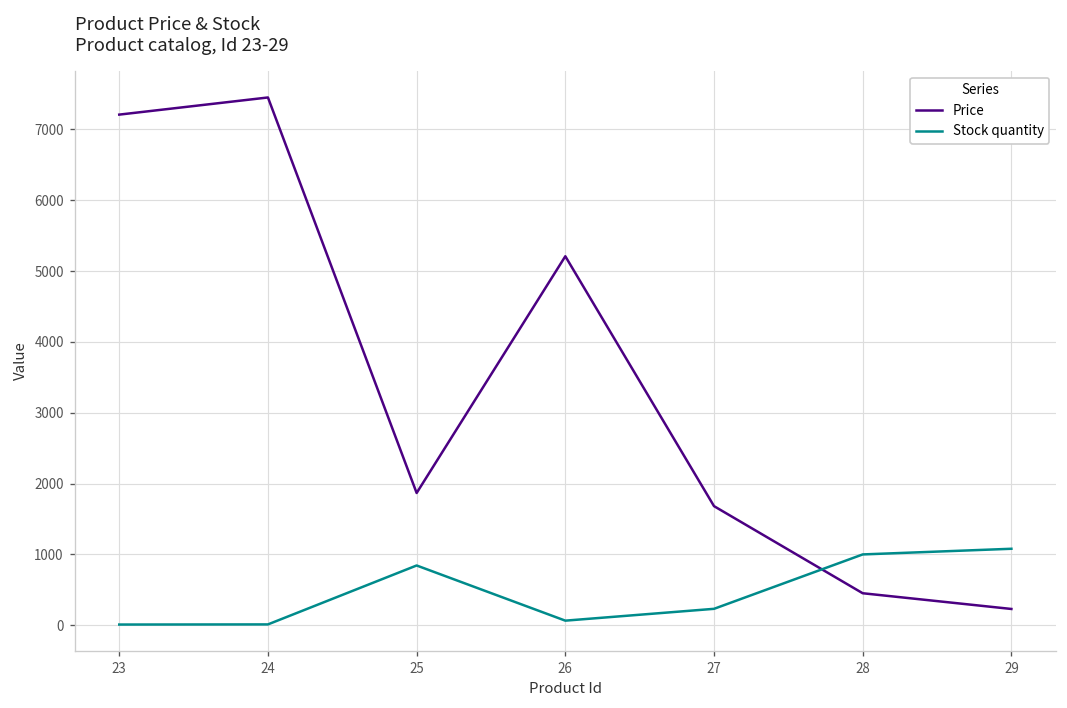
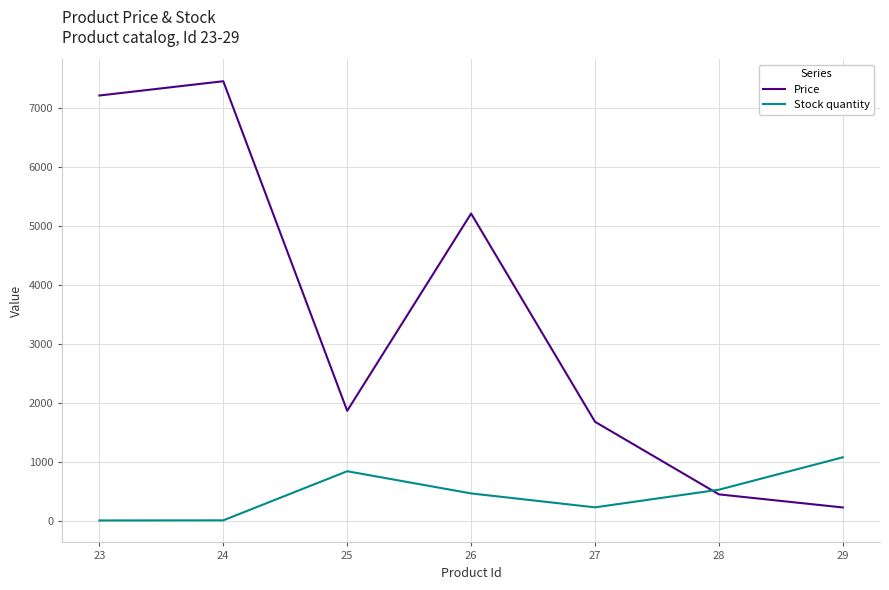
  {
    "Price": {
      "23": 7200,
      "24": 7500,
      "25": 1900,
      "26": 5200,
      "27": 1700,
      "28": 500,
      "29": 200
    },
    "Stock quantity": {
      "23": 0,
      "24": 0,
      "25": 800,
-     "26": 100,
+     "26": 500,
      "27": 200,
-     "28": 1000,
+     "28": 500,
      "29": 1100
    }
  }
